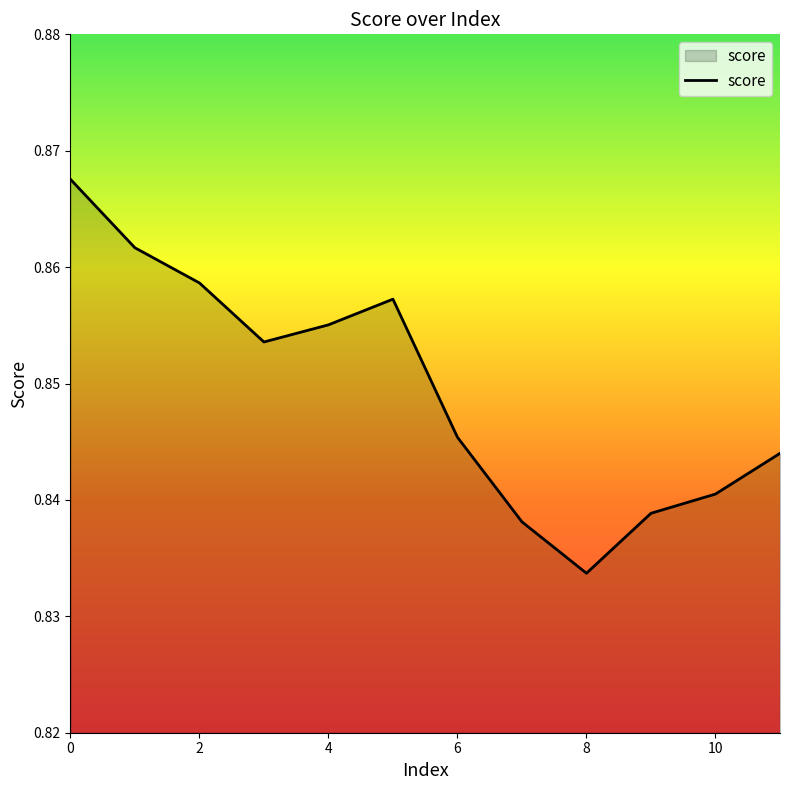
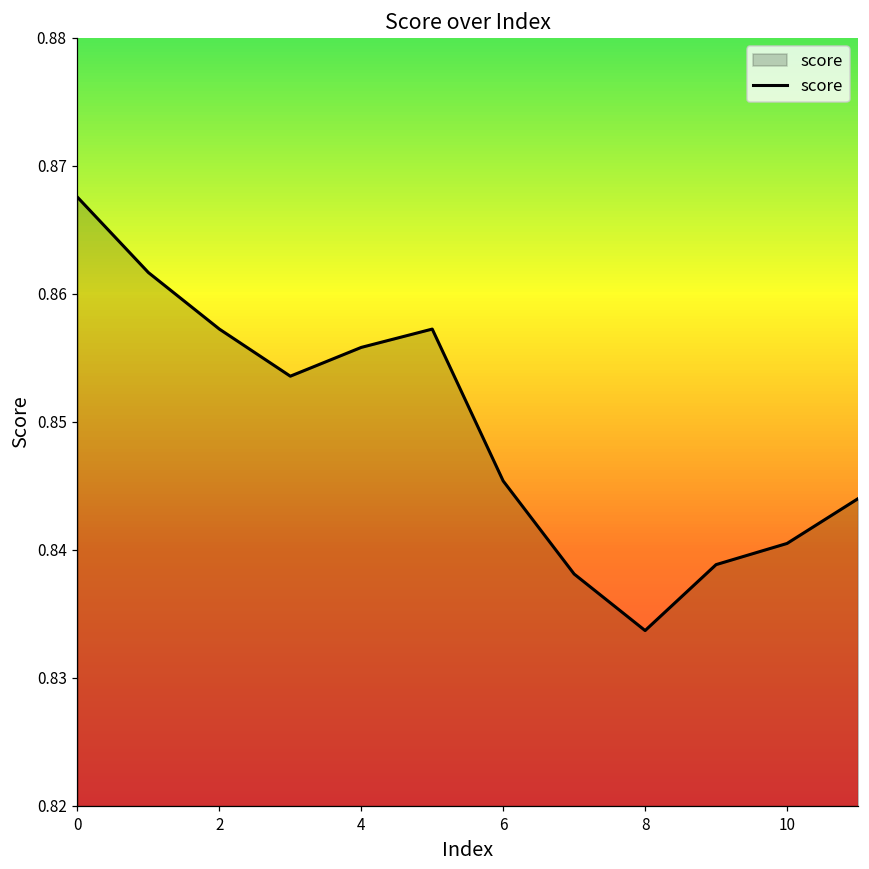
  {
    "0": 0.8675,
-   "2": 0.8586,
-   "4": 0.8550,
+   "2": 0.8572,
+   "4": 0.8558,
    "6": 0.8454,
    "8": 0.8337,
    "10": 0.8405
  }
